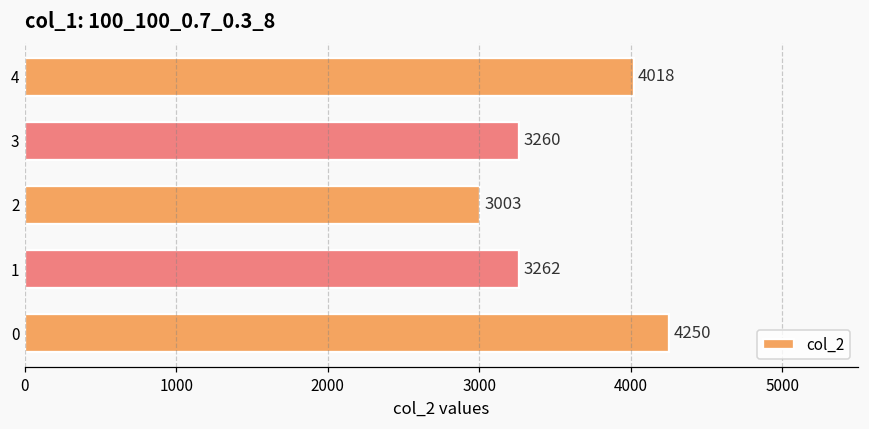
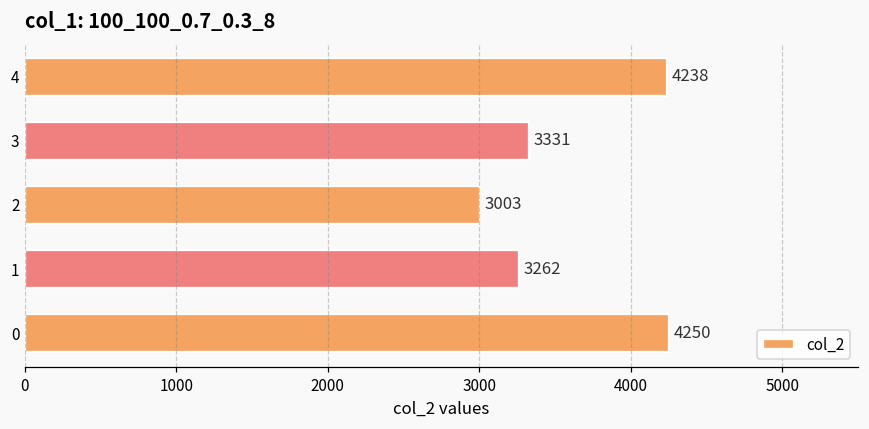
  {
-   "4": 4018,
-   "3": 3260,
+   "4": 4238,
+   "3": 3331,
    "2": 3003,
    "1": 3262,
    "0": 4250
  }
